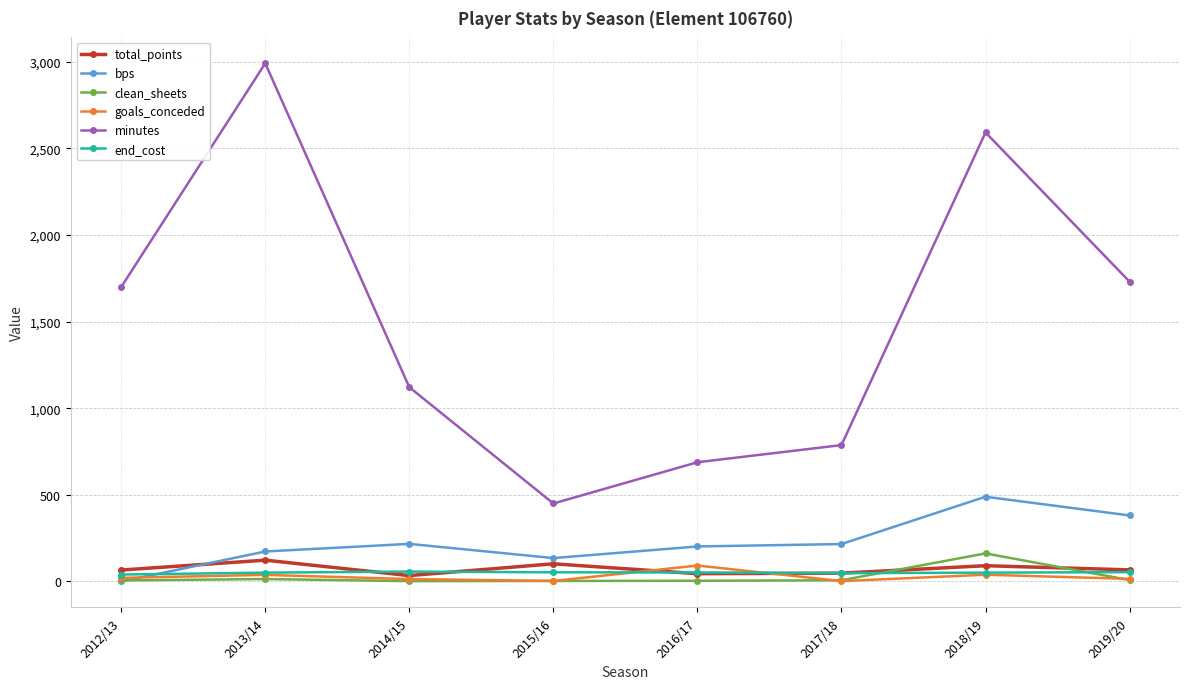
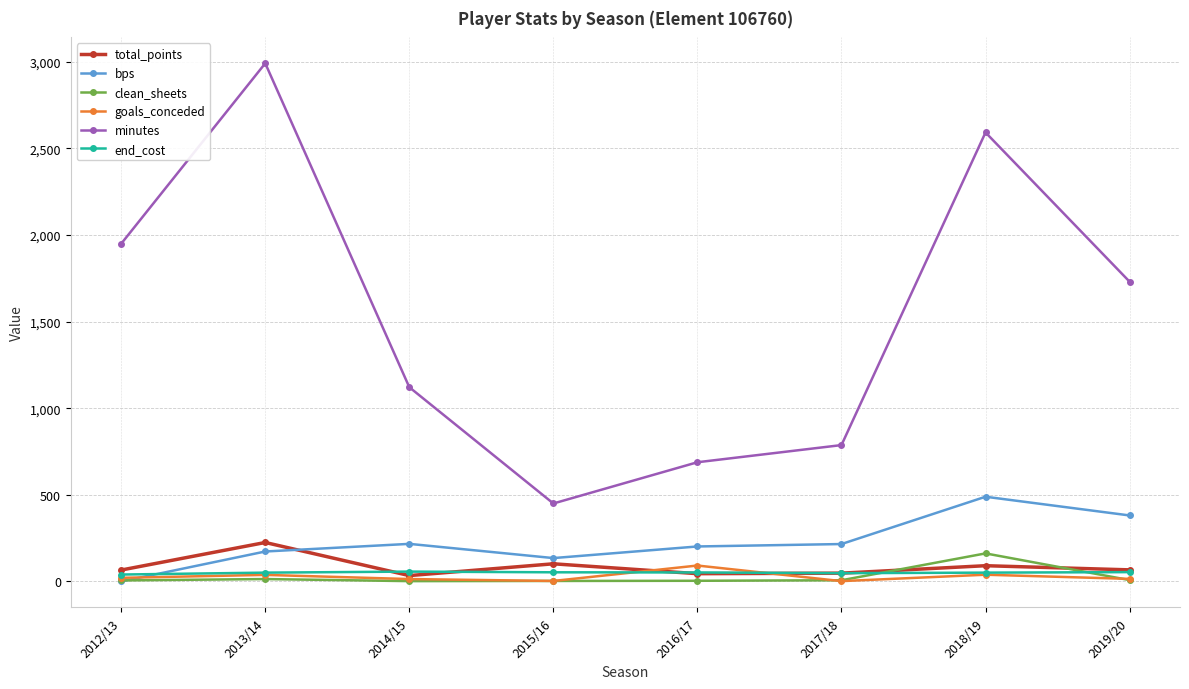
  {
    "total_points": {
      "2012/13": "70",
-     "2013/14": "120",
+     "2013/14": "230",
      "2014/15": "30",
      "2015/16": "100",
      "2018/19": "90"
    },
    "bps": {
      "2013/14": "170",
      "2014/15": "220",
      "2015/16": "140",
      "2016/17": "200",
      "2017/18": "220",
      "2018/19": "490",
      "2019/20": "380"
    },
    "clean_sheets": {
      "2013/14": "10",
      "2016/17": "0",
      "2018/19": "160"
    },
    "goals_conceded": {
      "2012/13": "20",
      "2016/17": "90"
    },
    "minutes": {
-     "2012/13": "1,700",
+     "2012/13": "1,950",
      "2013/14": "2,990",
      "2014/15": "1,120",
      "2015/16": "450",
      "2016/17": "690",
      "2017/18": "790",
      "2018/19": "2,590",
      "2019/20": "1,730"
    },
    "end_cost": {
      "2012/13": "40",
      "2014/15": "60",
      "2015/16": "50"
    }
  }
